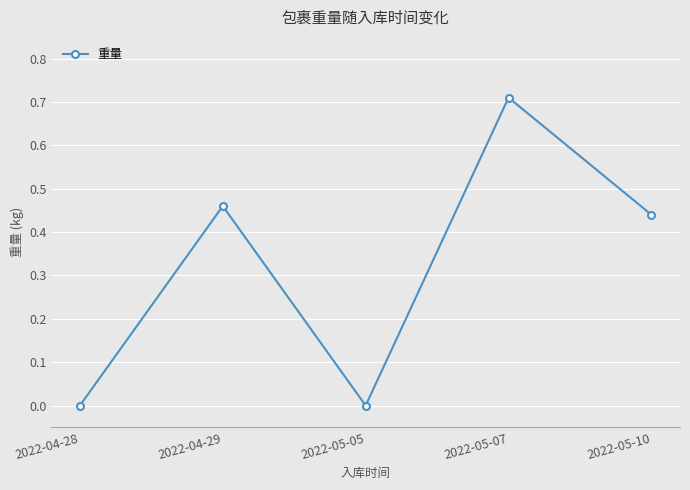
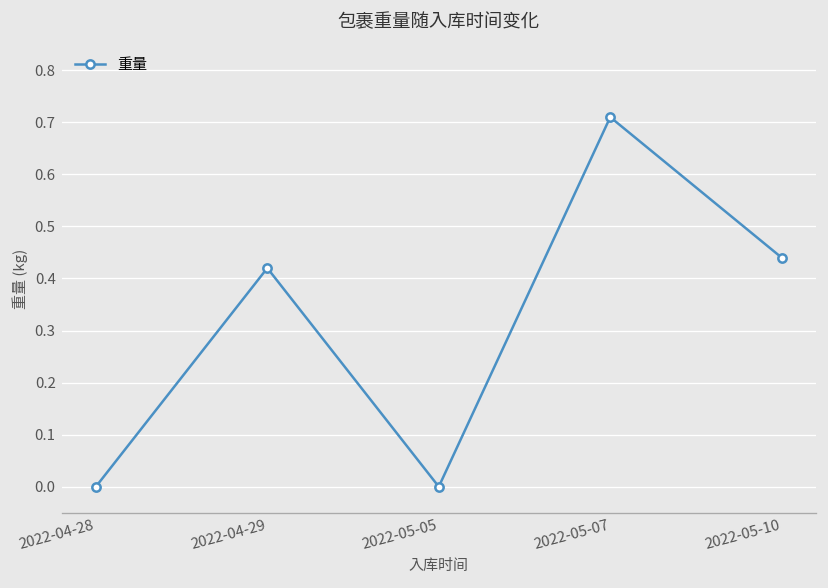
  {
    "2022-04-28": 0.00,
-   "2022-04-29": 0.46,
+   "2022-04-29": 0.42,
    "2022-05-05": 0.00,
    "2022-05-07": 0.71,
    "2022-05-10": 0.44
  }
